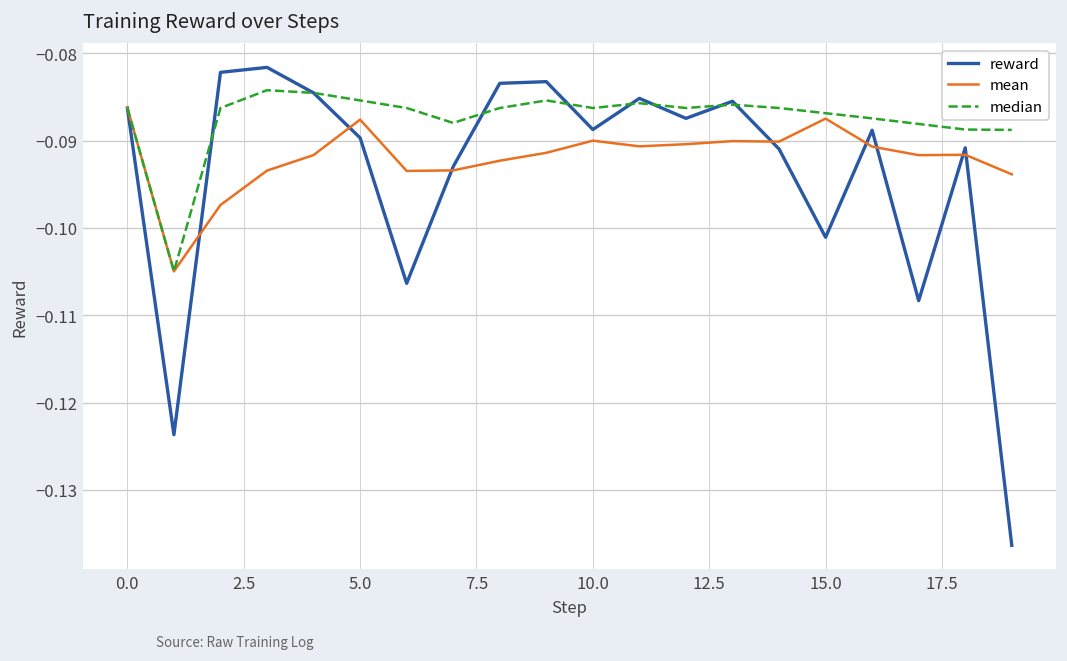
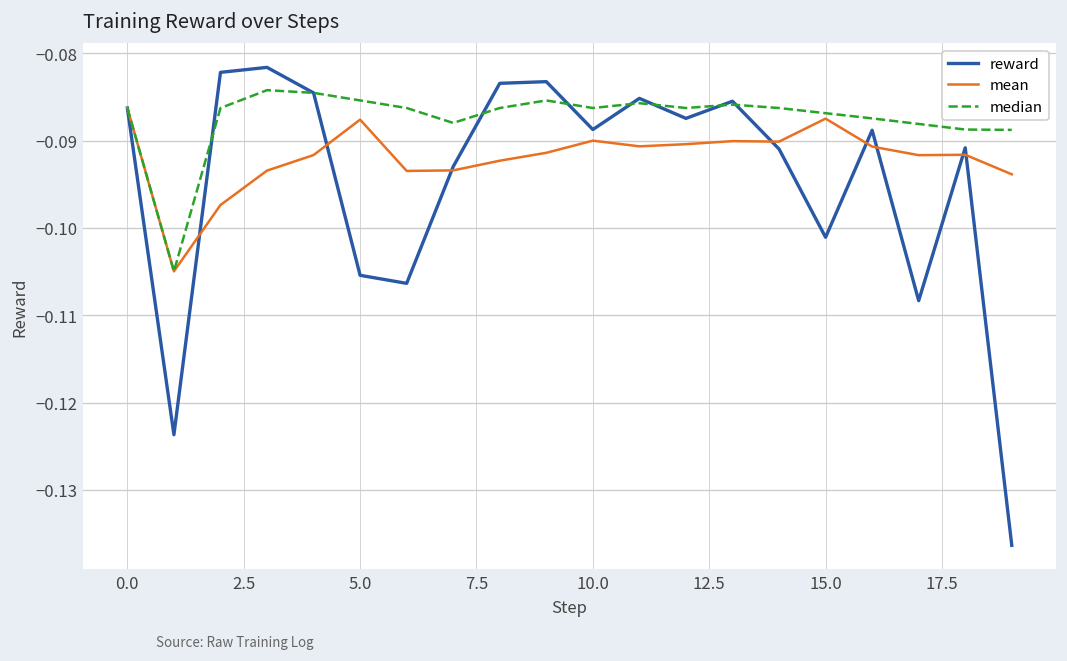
  {
    "reward": {
-     "5.0": -0.090,
+     "5.0": -0.105,
      "10.0": -0.089,
      "15.0": -0.101
    },
    "mean": {
      "5.0": -0.088,
      "10.0": -0.090,
      "15.0": -0.087
    },
    "median": {
      "5.0": -0.085,
      "10.0": -0.086,
      "15.0": -0.087
    }
  }
